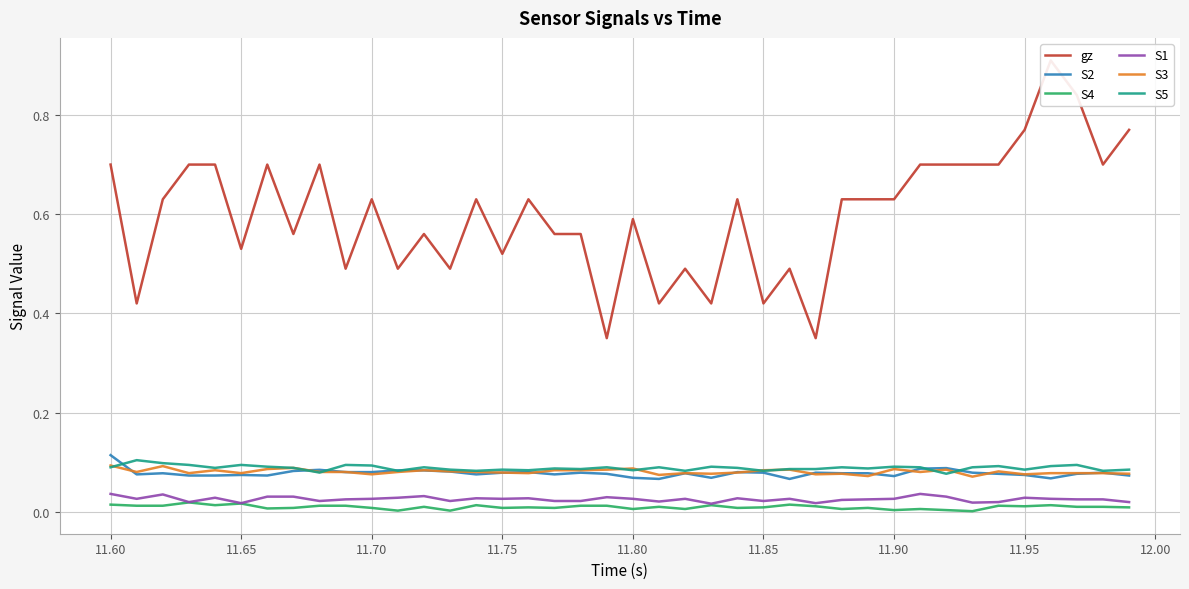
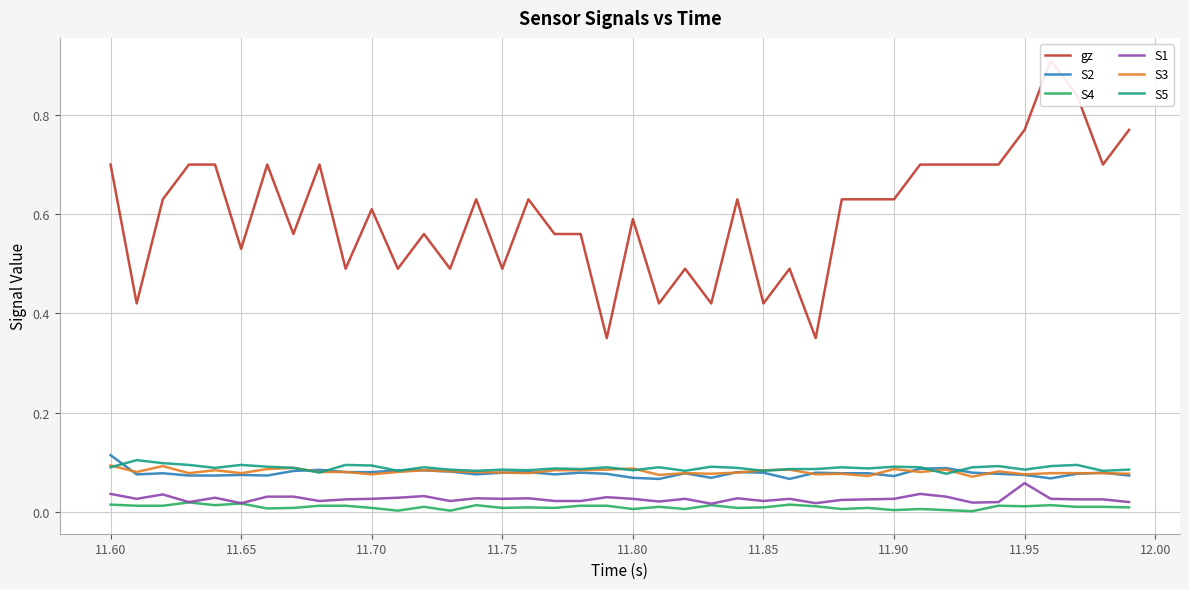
  {
    "gz": {
      "11.60": 0.70,
      "11.65": 0.53,
-     "11.70": 0.63,
-     "11.75": 0.52,
+     "11.70": 0.61,
+     "11.75": 0.49,
      "11.80": 0.59,
      "11.85": 0.42,
      "11.90": 0.63,
      "11.95": 0.77
    },
    "S2": {
      "11.60": 0.11,
      "11.80": 0.07,
      "11.90": 0.07
    },
    "S1": {
      "11.60": 0.04,
      "11.70": 0.03,
      "11.75": 0.03,
      "11.80": 0.03,
      "11.85": 0.02,
      "11.90": 0.03,
-     "11.95": 0.03
+     "11.95": 0.06
    }
  }
